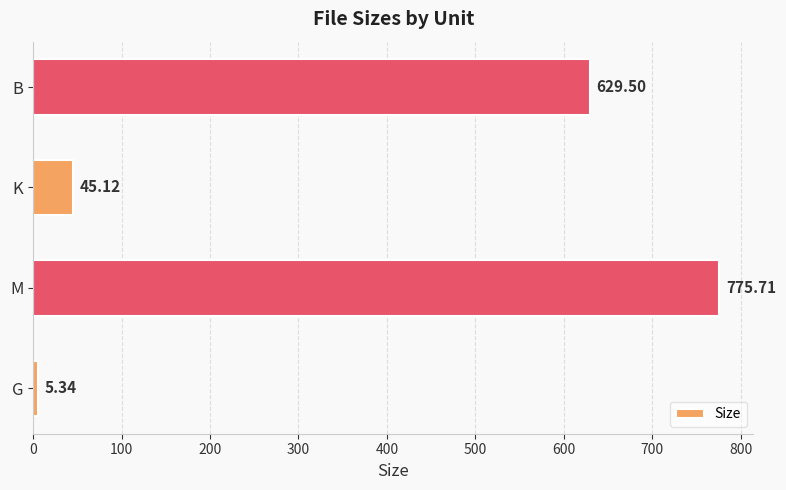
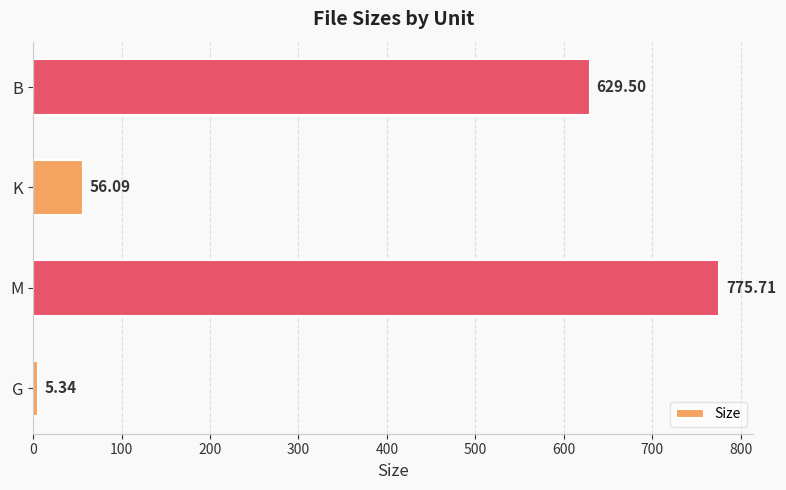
  {
    "B": 629.50,
-   "K": 45.12,
+   "K": 56.09,
    "M": 775.71,
    "G": 5.34
  }
